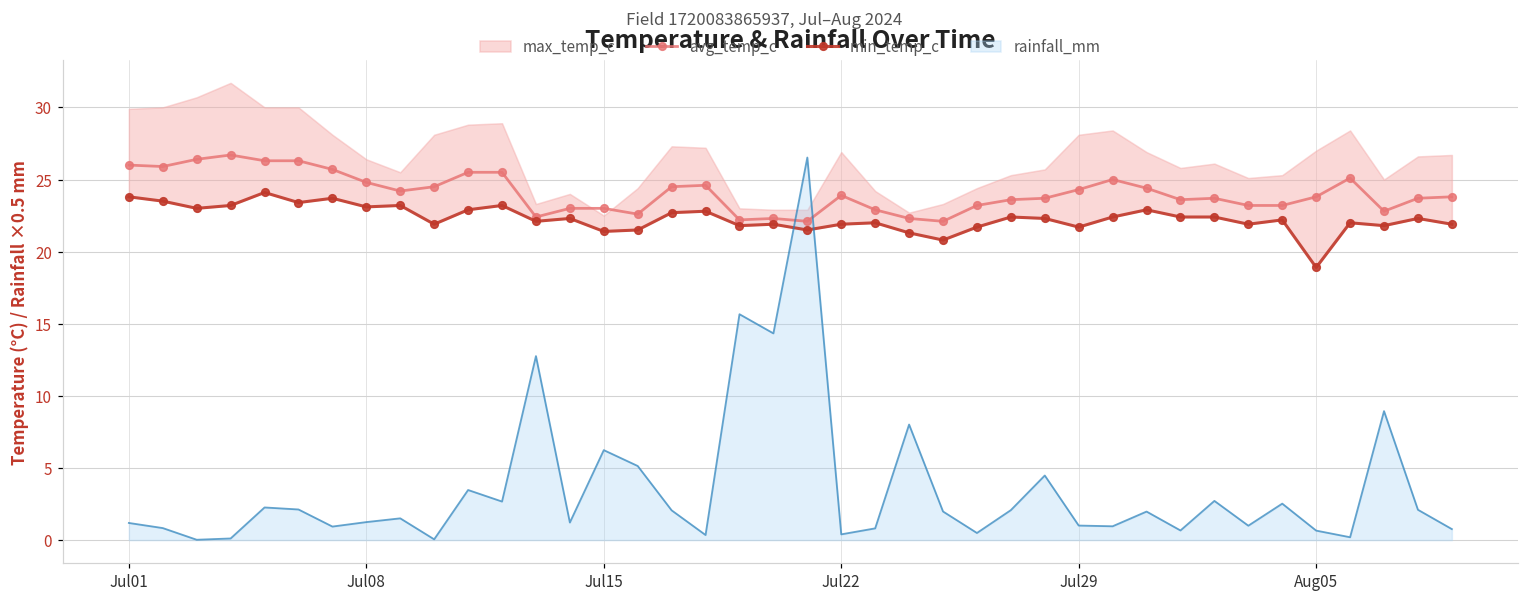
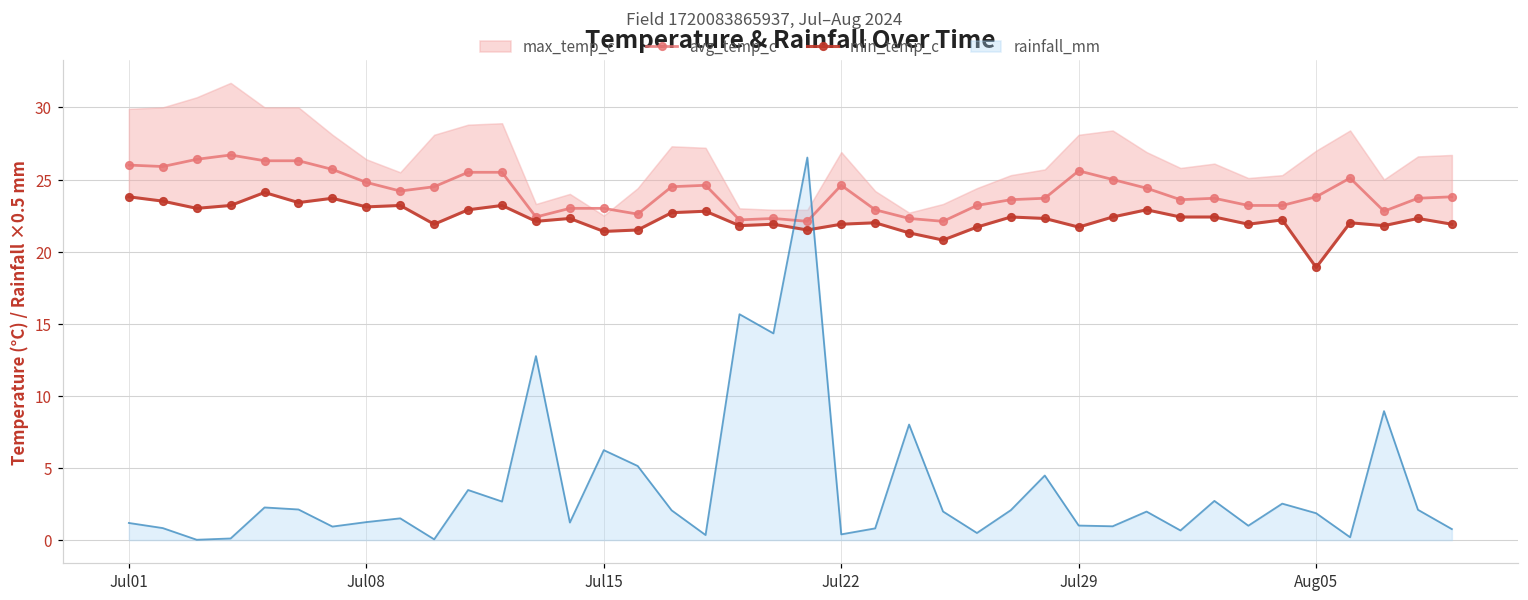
  {
    "avg_temp_c": {
      "Jul01": 26.0,
      "Jul08": 24.8,
      "Jul15": 23.0,
-     "Jul22": 23.9,
-     "Jul29": 24.3,
+     "Jul22": 24.6,
+     "Jul29": 25.6,
      "Aug05": 23.8
    },
    "min_temp_c": {
      "Jul01": 23.8,
      "Jul08": 23.1,
      "Jul15": 21.4,
      "Jul22": 21.9,
      "Jul29": 21.7,
      "Aug05": 18.9
    },
    "rainfall_mm": {
      "Jul01": 1.2,
      "Jul08": 1.2,
      "Jul15": 6.2,
      "Jul22": 0.4,
      "Jul29": 1.0,
-     "Aug05": 0.7
+     "Aug05": 1.9
    }
  }
